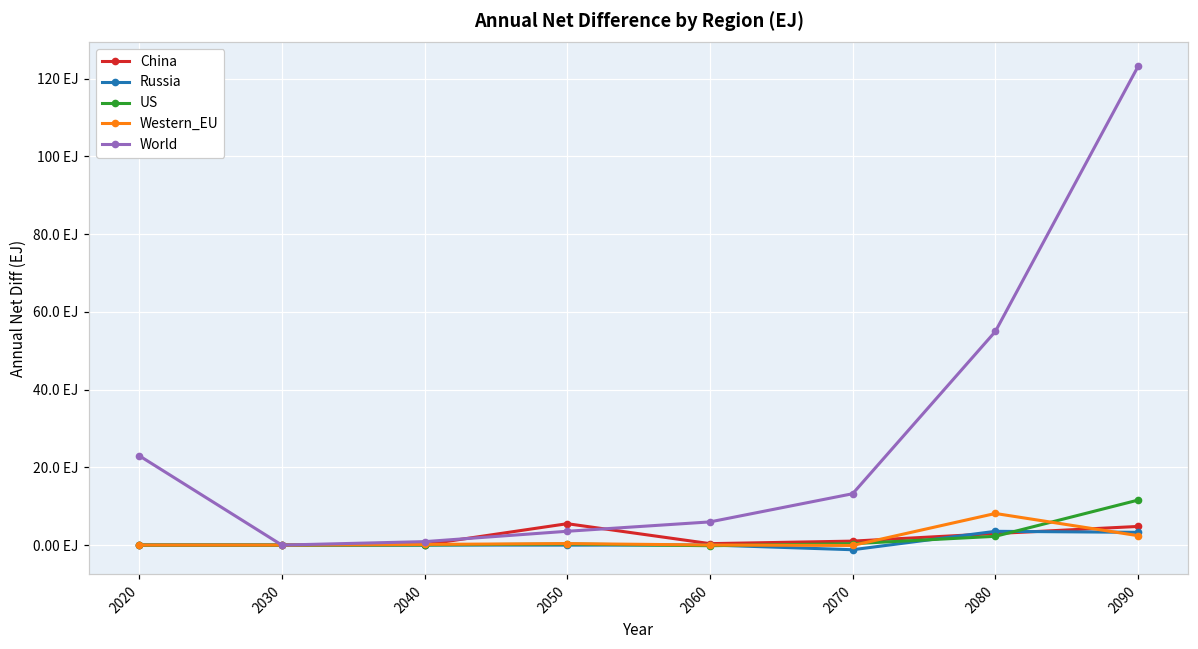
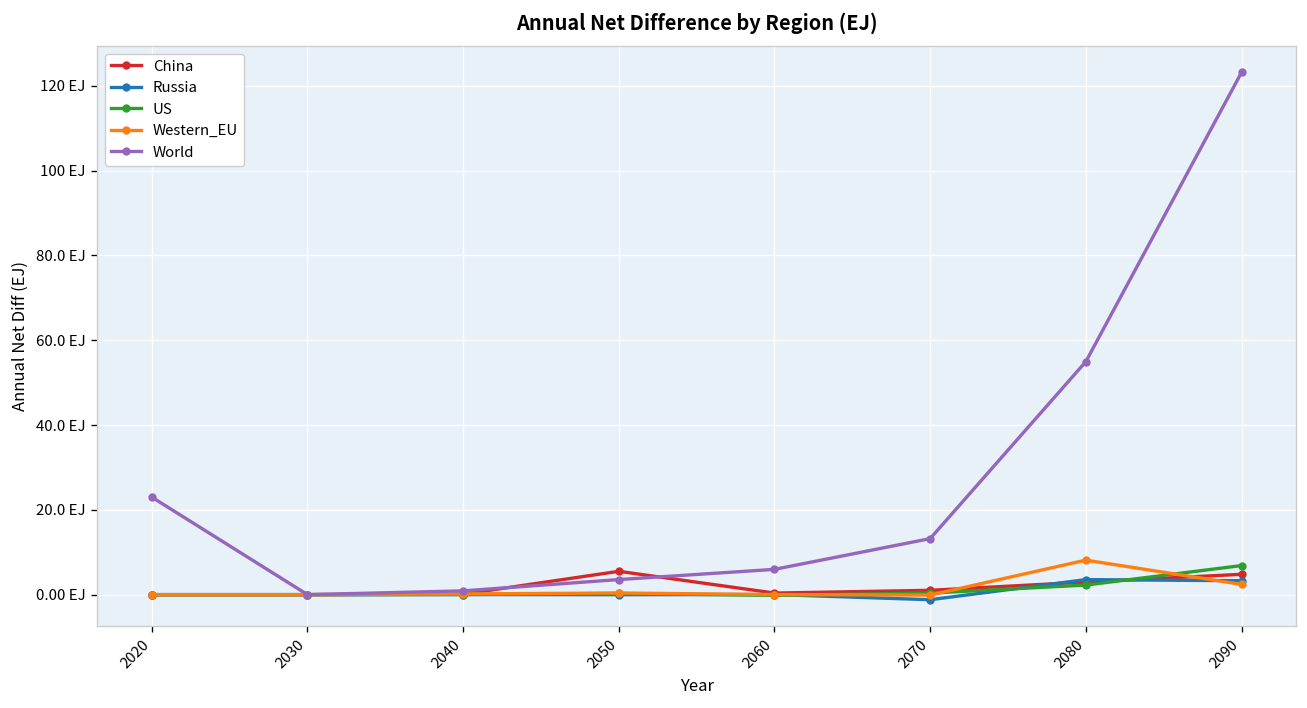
  {
    "China": {
      "2050": "6 EJ",
      "2090": "5 EJ"
    },
    "Russia": {
      "2070": "-1 EJ",
      "2090": "3 EJ"
    },
    "US": {
-     "2090": "12 EJ"
+     "2090": "7 EJ"
    },
    "Western_EU": {
      "2080": "8 EJ",
      "2090": "2 EJ"
    },
    "World": {
      "2020": "23 EJ",
      "2050": "4 EJ",
      "2060": "6 EJ",
      "2070": "13 EJ",
      "2080": "55 EJ",
      "2090": "123 EJ"
    }
  }
